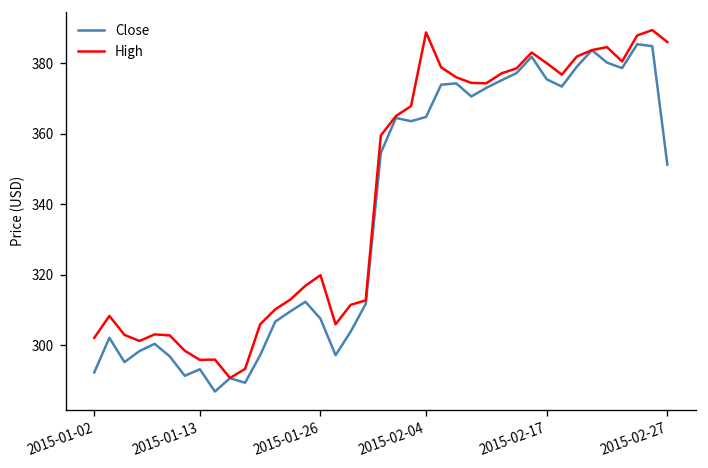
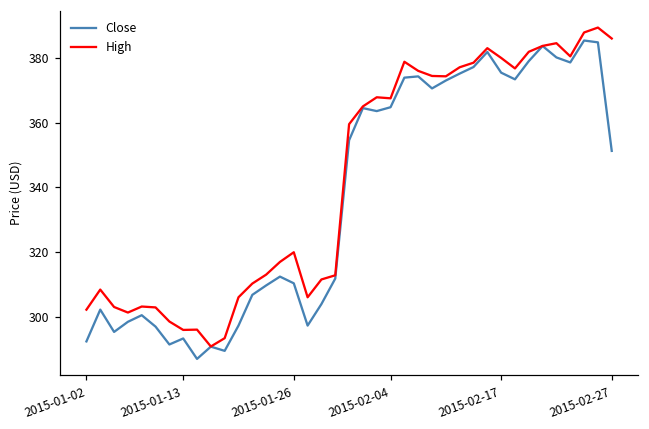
  {
    "Close": {
      "2015-01-02": 292,
      "2015-01-13": 293,
-     "2015-01-26": 308,
+     "2015-01-26": 310,
      "2015-02-04": 365,
      "2015-02-17": 375,
      "2015-02-27": 351
    },
    "High": {
      "2015-01-02": 302,
      "2015-01-13": 296,
      "2015-01-26": 320,
-     "2015-02-04": 389,
+     "2015-02-04": 368,
      "2015-02-17": 380,
      "2015-02-27": 386
    }
  }
